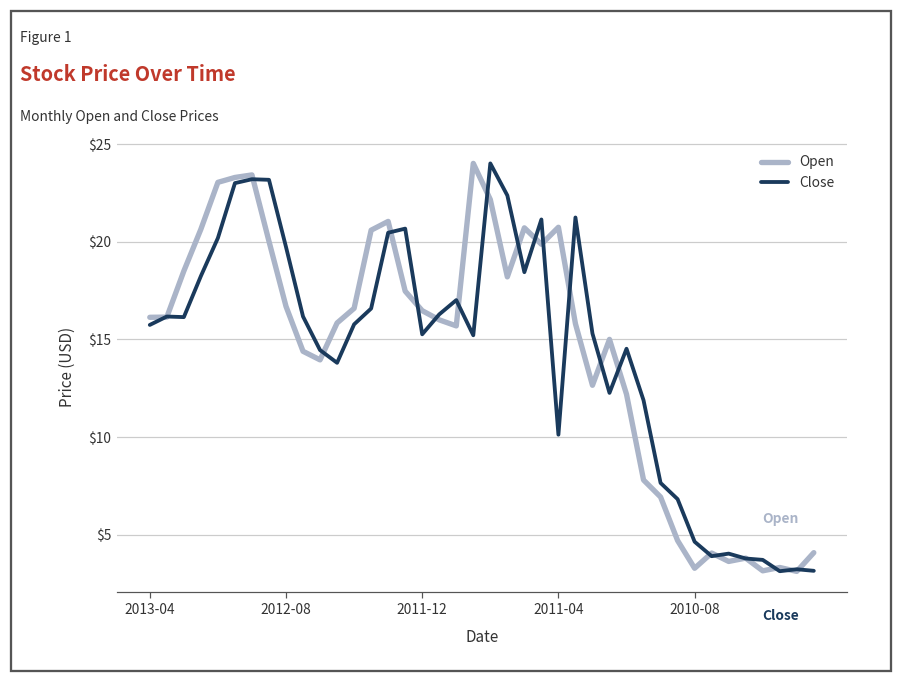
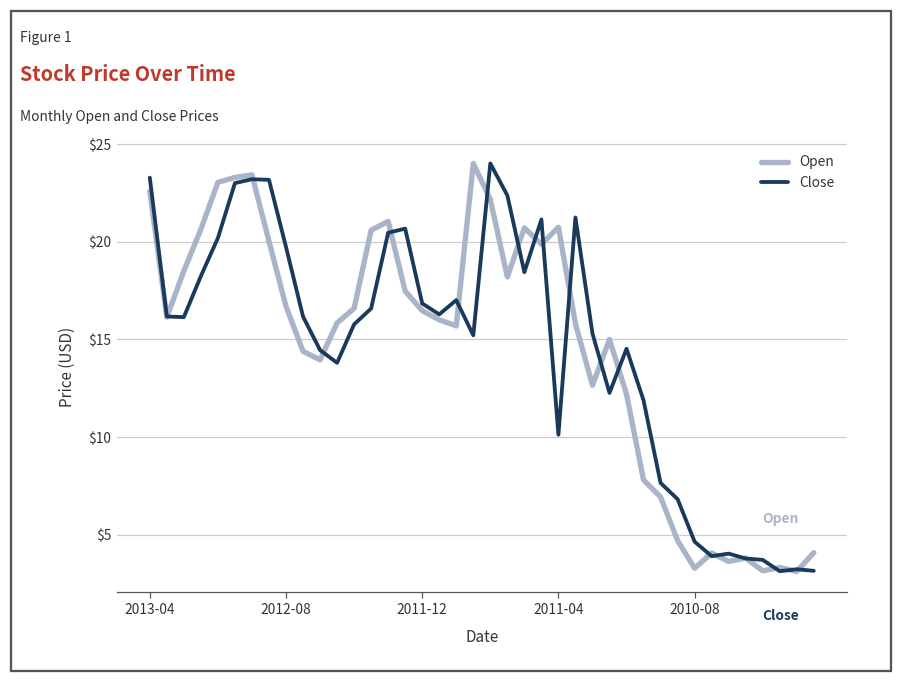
  {
    "Open": {
-     "2013-04": "$16.1",
+     "2013-04": "$22.6",
      "2012-08": "$16.7",
      "2011-12": "$16.5",
      "2011-04": "$20.7",
      "2010-08": "$3.3"
    },
    "Close": {
-     "2013-04": "$15.7",
+     "2013-04": "$23.3",
      "2012-08": "$19.7",
-     "2011-12": "$15.3",
+     "2011-12": "$16.8",
      "2011-04": "$10.1",
      "2010-08": "$4.6"
    }
  }
